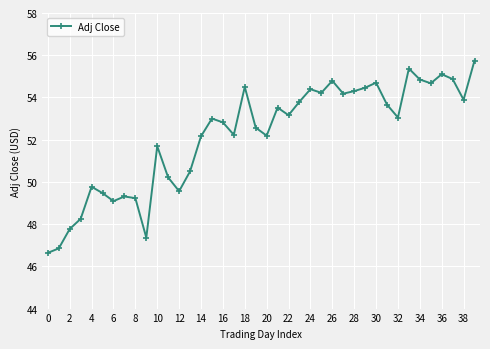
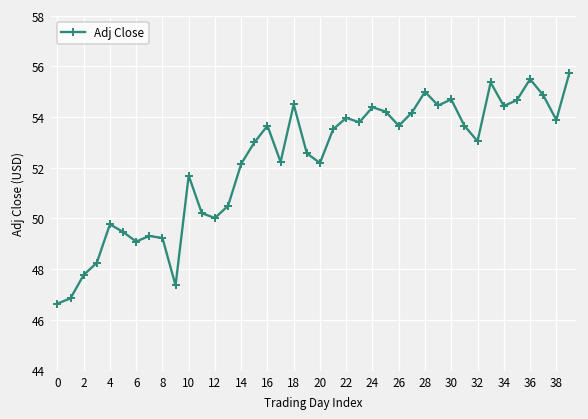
  {
    "0": 46.6,
    "2": 47.8,
    "4": 49.8,
    "6": 49.1,
    "8": 49.2,
    "10": 51.7,
-   "12": 49.6,
+   "12": 50.0,
    "14": 52.2,
-   "16": 52.8,
+   "16": 53.7,
    "18": 54.5,
    "20": 52.2,
-   "22": 53.2,
+   "22": 54.0,
    "24": 54.4,
-   "26": 54.8,
-   "28": 54.3,
+   "26": 53.7,
+   "28": 55.0,
    "30": 54.7,
    "32": 53.1,
-   "34": 54.9,
-   "36": 55.1,
+   "34": 54.4,
+   "36": 55.5,
    "38": 53.9
  }
